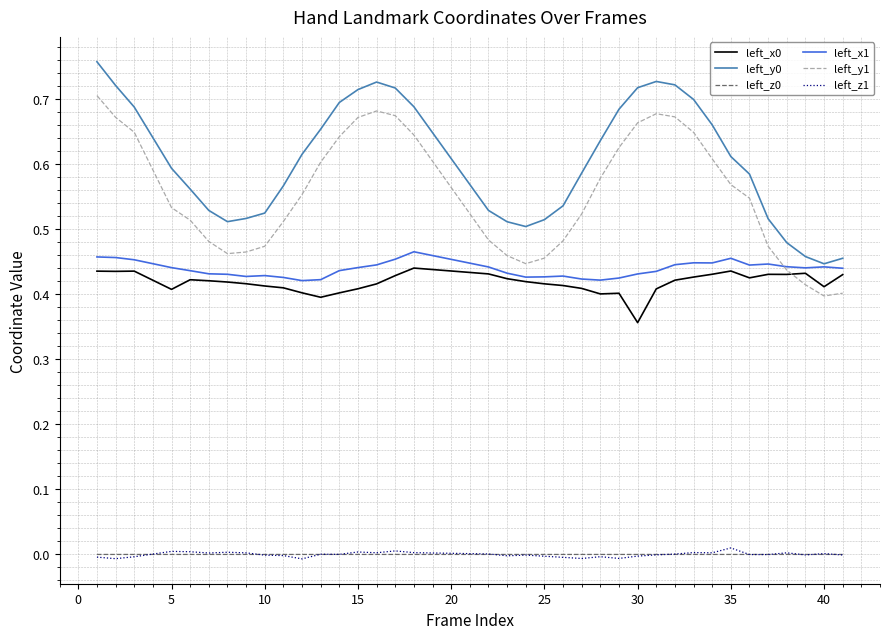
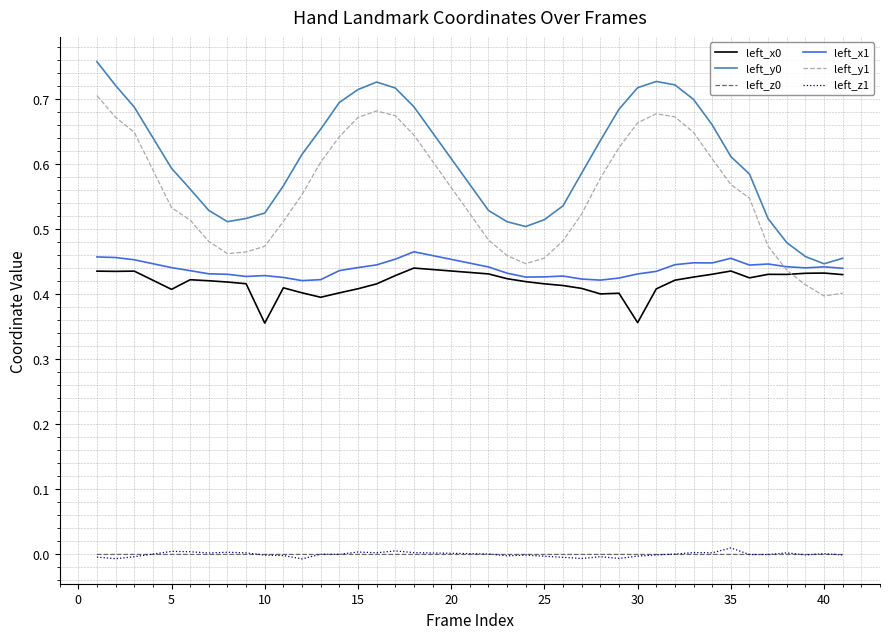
  {
    "left_x0": {
      "5": 0.41,
-     "10": 0.41,
+     "10": 0.36,
      "15": 0.41,
      "25": 0.42,
      "30": 0.36,
      "35": 0.44,
-     "40": 0.41
+     "40": 0.43
    },
    "left_z0": {
      "5": 0.00,
      "35": 0.00
    },
    "left_y1": {
      "5": 0.53,
      "10": 0.47,
      "15": 0.67,
      "25": 0.46,
      "30": 0.66,
      "35": 0.57,
      "40": 0.40
    },
    "left_z1": {
      "5": 0.00,
      "35": 0.01
    }
  }
